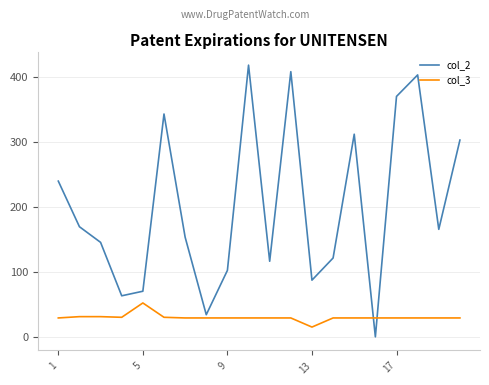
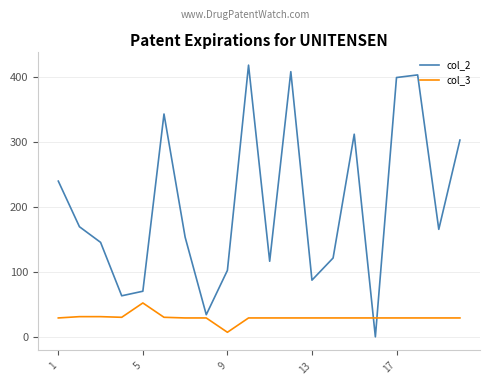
  {
    "col_2": {
      "1": 240,
      "5": 70,
      "9": 100,
      "13": 90,
-     "17": 370
+     "17": 400
    },
    "col_3": {
      "1": 30,
      "5": 50,
-     "9": 30,
-     "13": 20,
+     "9": 10,
+     "13": 30,
      "17": 30
    }
  }
